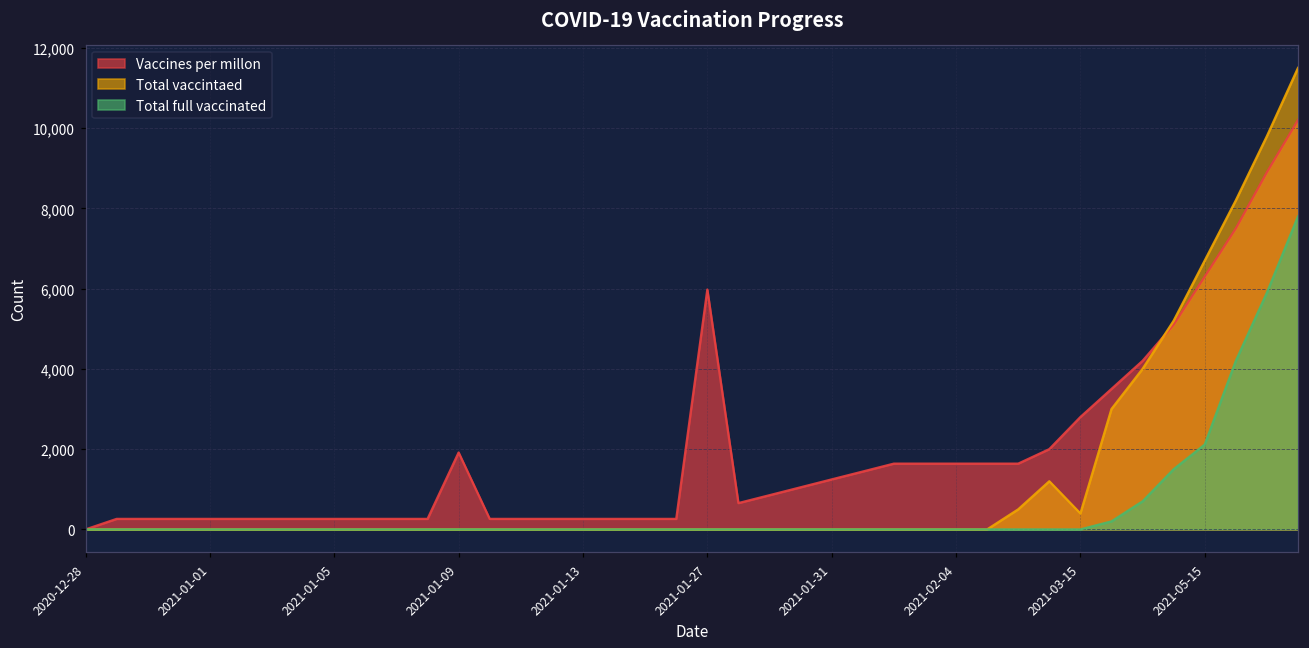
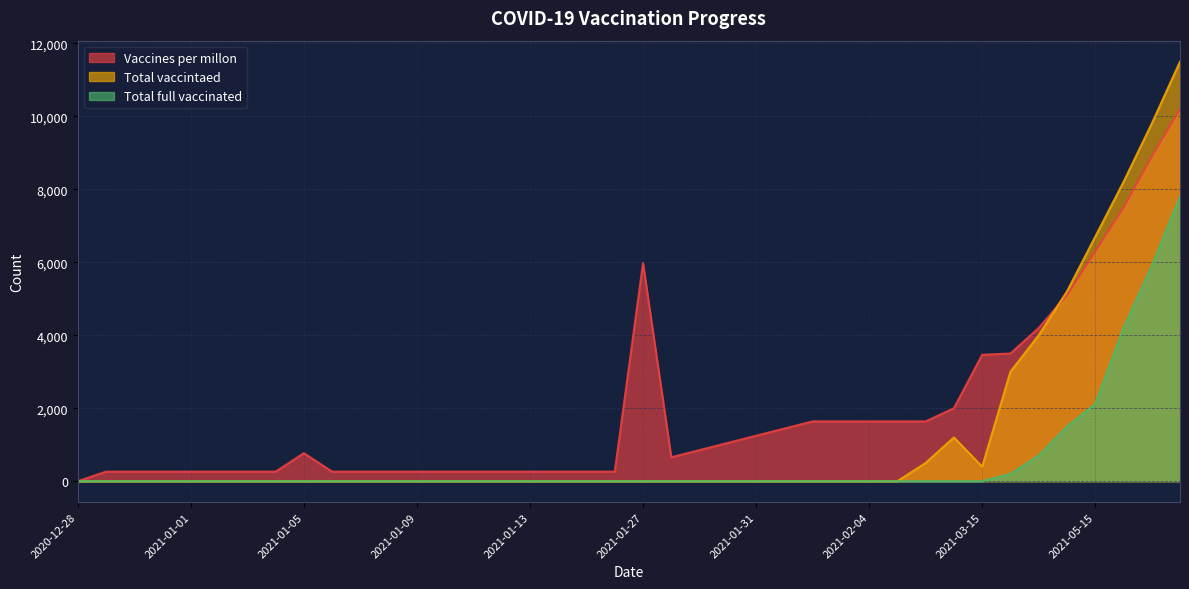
  {
    "Vaccines per millon": {
      "2021-01-01": "300",
-     "2021-01-05": "300",
-     "2021-01-09": "1,900",
+     "2021-01-05": "800",
+     "2021-01-09": "300",
      "2021-01-13": "300",
      "2021-01-27": "6,000",
      "2021-01-31": "1,200",
      "2021-02-04": "1,600",
-     "2021-03-15": "2,800",
+     "2021-03-15": "3,500",
      "2021-05-15": "6,300"
    },
    "Total vaccintaed": {
      "2021-03-15": "400",
      "2021-05-15": "6,700"
    },
    "Total full vaccinated": {
      "2021-03-15": "0",
      "2021-05-15": "2,100"
    }
  }
